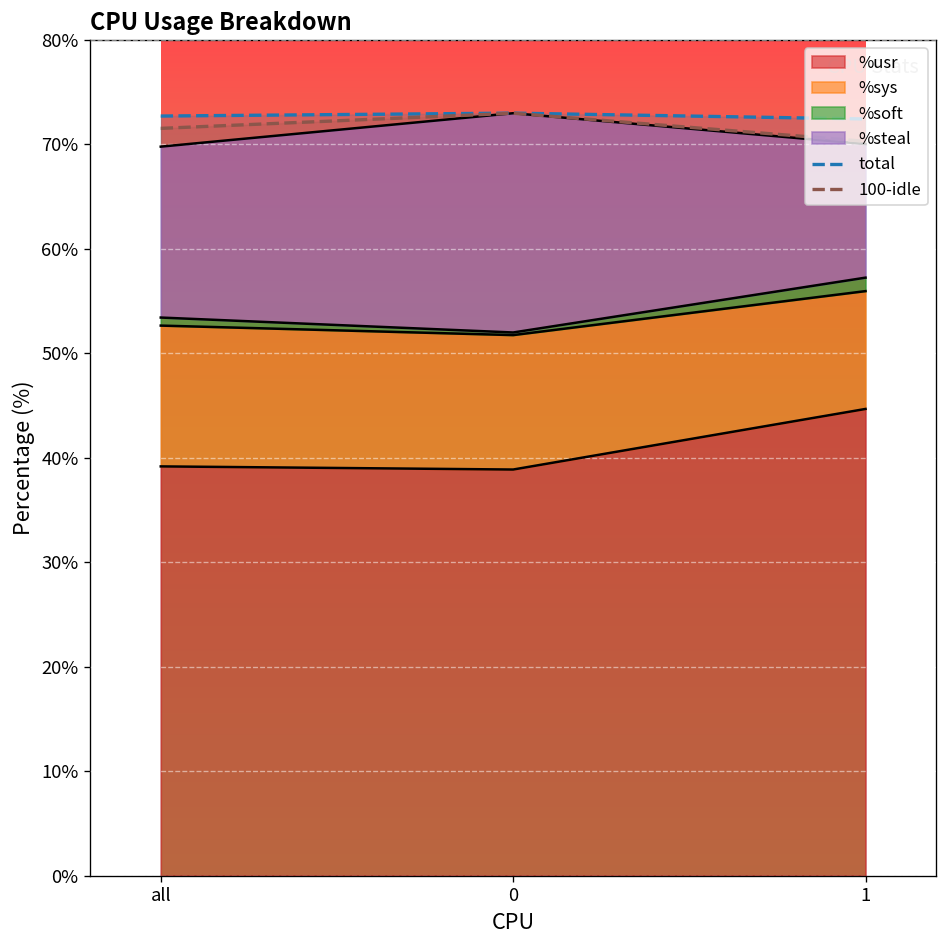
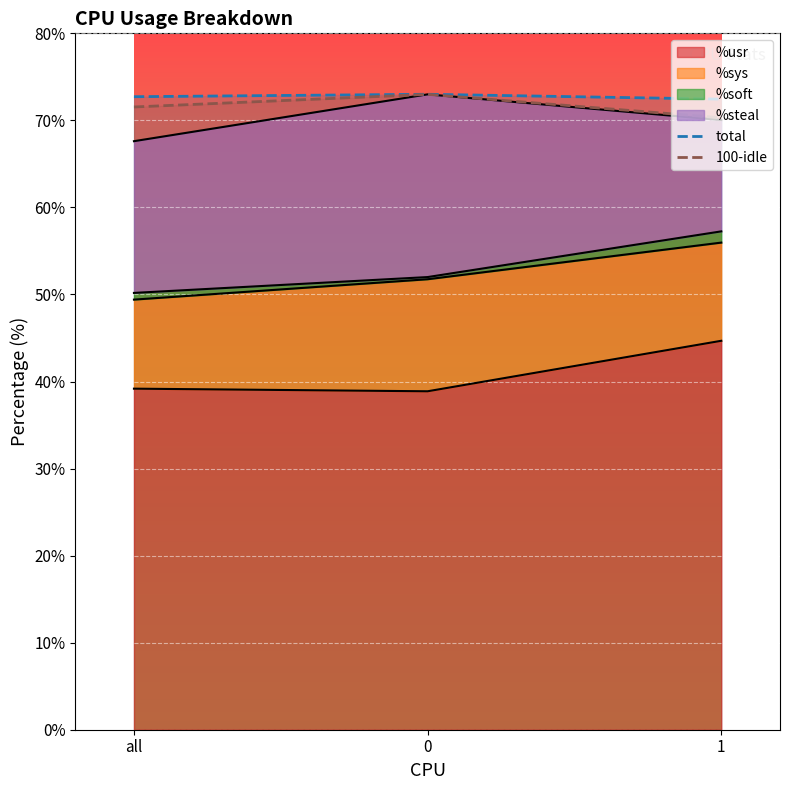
  {
    "%usr": {
      "all": "39%",
      "0": "39%",
      "1": "45%"
    },
    "%sys": {
-     "all": "13%",
+     "all": "10%",
      "1": "11%"
    },
    "%soft": {
      "all": "1%",
      "1": "1%"
    },
    "%steal": {
-     "all": "16%"
+     "all": "17%"
    },
    "total": {
      "all": "73%"
    },
    "100-idle": {
      "all": "72%"
    }
  }
